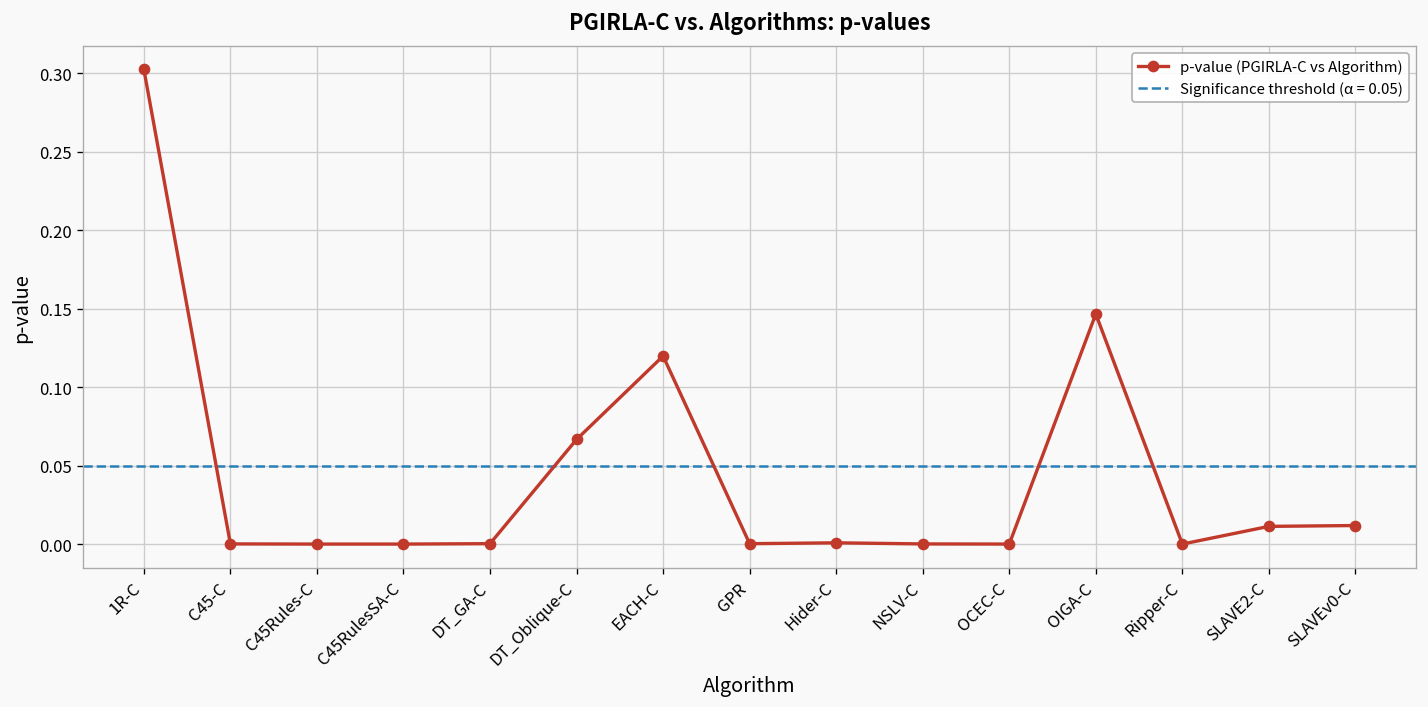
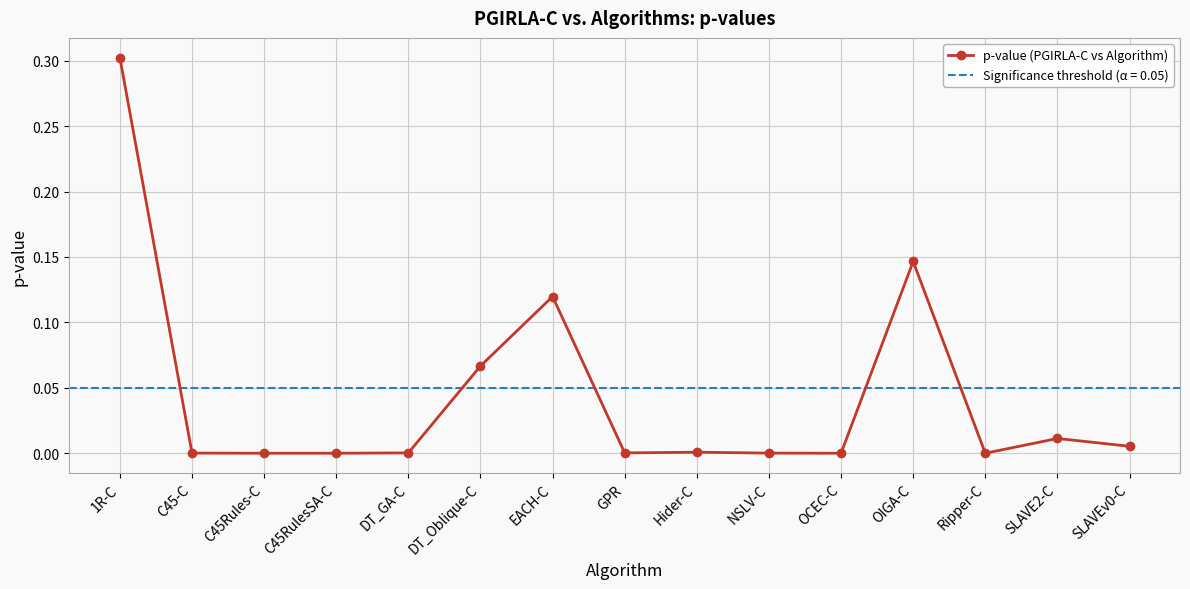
  {
    "1R-C": 0.302,
    "C45-C": 0.000,
    "C45Rules-C": 0.000,
    "C45RulesSA-C": 0.000,
    "DT_GA-C": 0.000,
    "DT_Oblique-C": 0.067,
    "EACH-C": 0.120,
    "GPR": 0.000,
    "Hider-C": 0.001,
    "NSLV-C": 0.000,
    "OCEC-C": 0.000,
    "OIGA-C": 0.147,
    "Ripper-C": 0.000,
    "SLAVE2-C": 0.011,
-   "SLAVEv0-C": 0.012
+   "SLAVEv0-C": 0.005
  }
